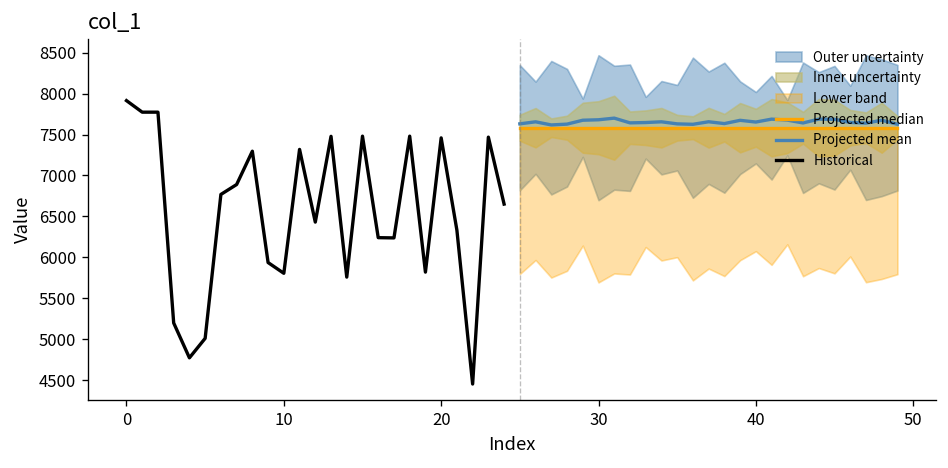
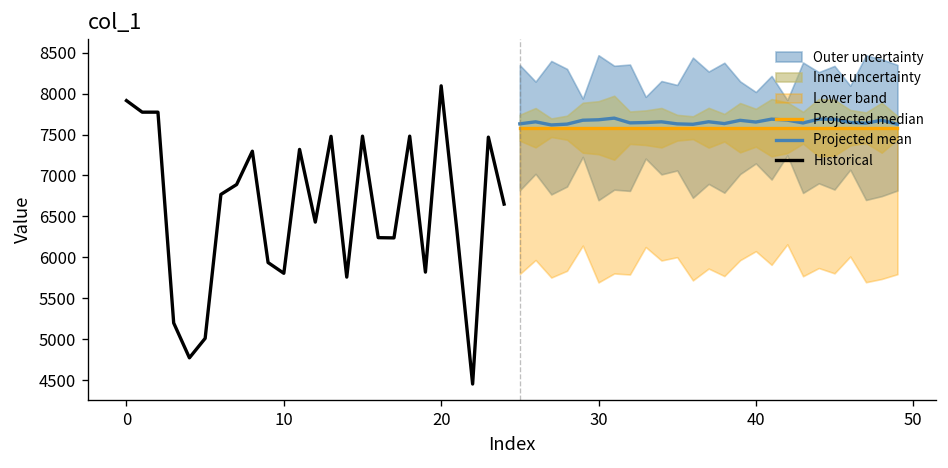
  {
    "Lower band": {
      "30": 7600,
      "40": 7600
    },
    "Historical": {
      "0": 7900,
      "10": 5800,
-     "20": 7500
+     "20": 8100
    }
  }
